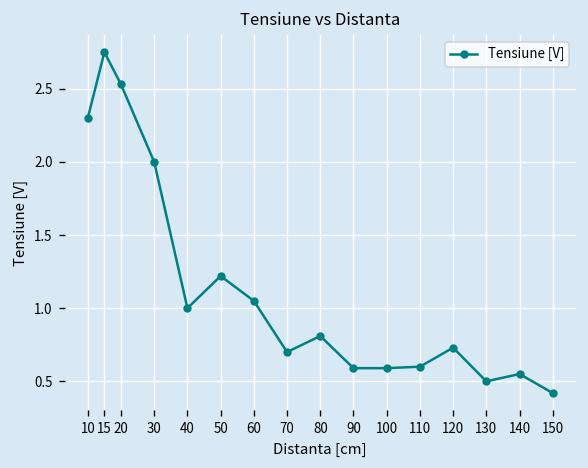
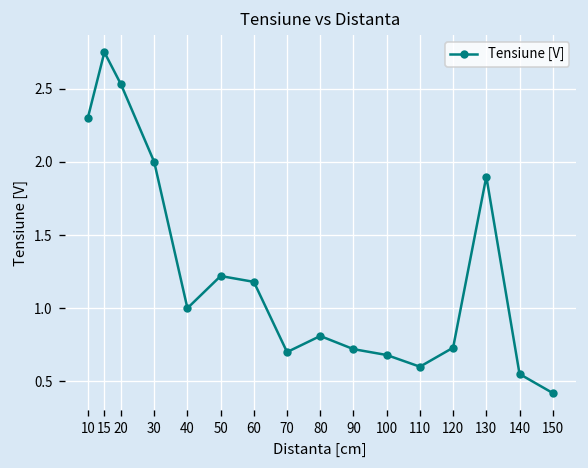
  {
    "10": 2.30,
    "15": 2.75,
    "20": 2.53,
    "30": 2.00,
    "40": 1.00,
    "50": 1.22,
-   "60": 1.05,
+   "60": 1.18,
    "70": 0.70,
    "80": 0.81,
-   "90": 0.59,
-   "100": 0.59,
+   "90": 0.72,
+   "100": 0.68,
    "110": 0.60,
    "120": 0.73,
-   "130": 0.5,
+   "130": 1.9,
    "140": 0.55,
    "150": 0.42
  }
